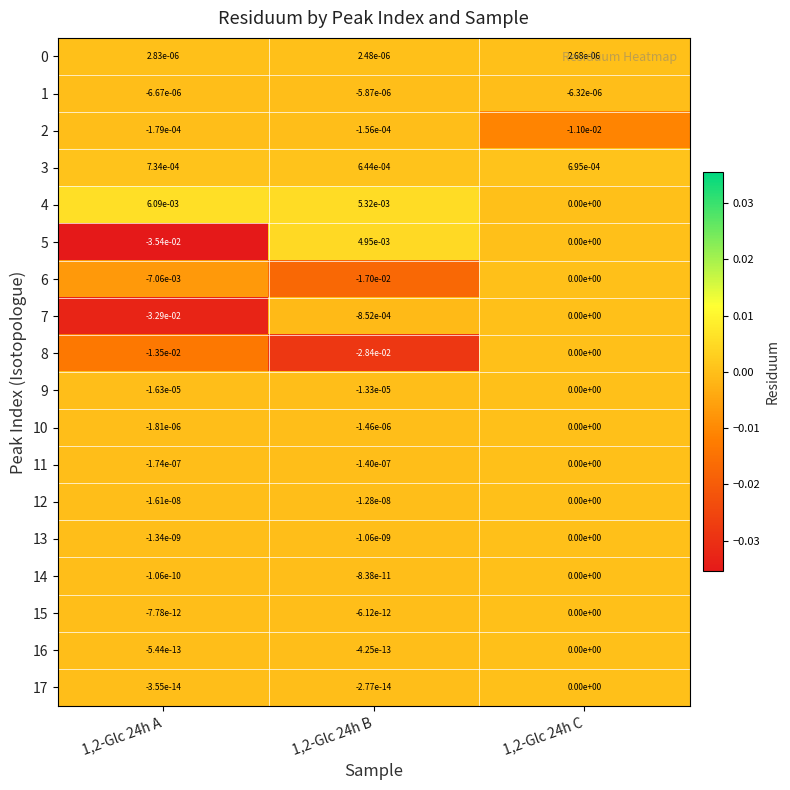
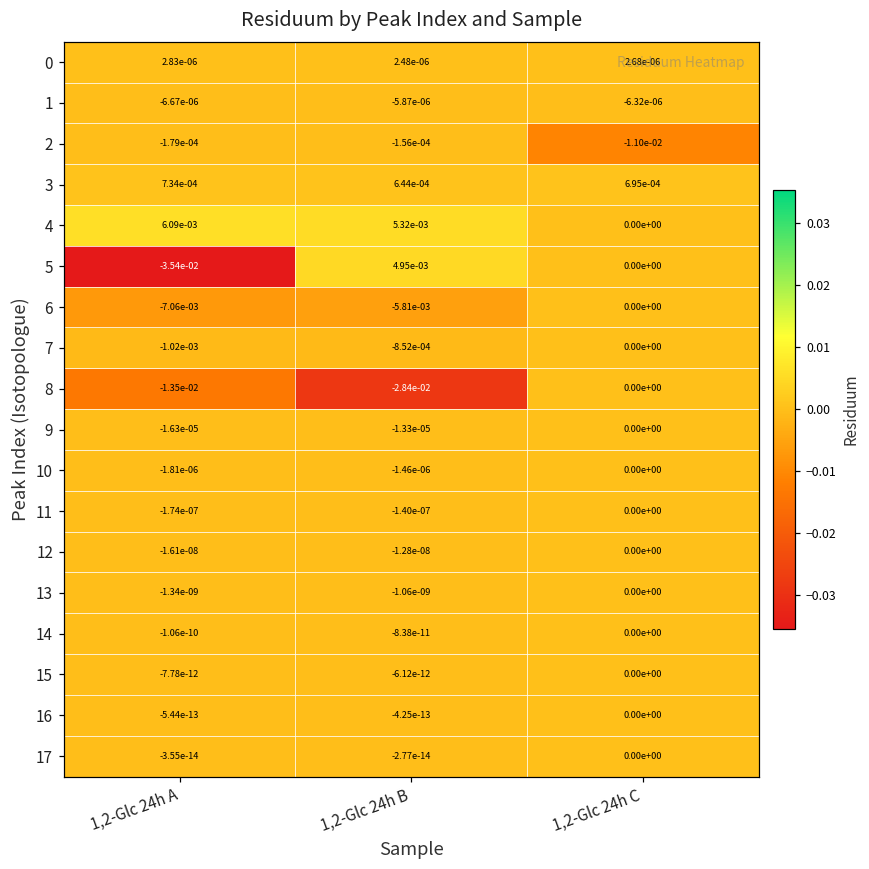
  {
    "0": {
      "1,2-Glc 24h A": "2.83e-06",
      "1,2-Glc 24h B": "2.48e-06"
    },
    "1": {
      "1,2-Glc 24h A": "-6.67e-06",
      "1,2-Glc 24h B": "-5.87e-06",
      "1,2-Glc 24h C": "-6.32e-06"
    },
    "2": {
      "1,2-Glc 24h A": "-1.79e-04",
      "1,2-Glc 24h B": "-1.56e-04",
      "1,2-Glc 24h C": "-1.10e-02"
    },
    "3": {
      "1,2-Glc 24h A": "7.34e-04",
      "1,2-Glc 24h B": "6.44e-04",
      "1,2-Glc 24h C": "6.95e-04"
    },
    "4": {
      "1,2-Glc 24h A": "6.09e-03",
      "1,2-Glc 24h B": "5.32e-03",
      "1,2-Glc 24h C": "0.00e+00"
    },
    "5": {
      "1,2-Glc 24h A": "-3.54e-02",
      "1,2-Glc 24h B": "4.95e-03",
      "1,2-Glc 24h C": "0.00e+00"
    },
    "6": {
      "1,2-Glc 24h A": "-7.06e-03",
-     "1,2-Glc 24h B": "-1.70e-02",
+     "1,2-Glc 24h B": "-5.81e-03",
      "1,2-Glc 24h C": "0.00e+00"
    },
    "7": {
-     "1,2-Glc 24h A": "-3.29e-02",
+     "1,2-Glc 24h A": "-1.02e-03",
      "1,2-Glc 24h B": "-8.52e-04",
      "1,2-Glc 24h C": "0.00e+00"
    },
    "8": {
      "1,2-Glc 24h A": "-1.35e-02",
      "1,2-Glc 24h B": "-2.84e-02",
      "1,2-Glc 24h C": "0.00e+00"
    },
    "9": {
      "1,2-Glc 24h A": "-1.63e-05",
      "1,2-Glc 24h B": "-1.33e-05",
      "1,2-Glc 24h C": "0.00e+00"
    },
    "10": {
      "1,2-Glc 24h A": "-1.81e-06",
      "1,2-Glc 24h B": "-1.46e-06",
      "1,2-Glc 24h C": "0.00e+00"
    },
    "11": {
      "1,2-Glc 24h A": "-1.74e-07",
      "1,2-Glc 24h B": "-1.40e-07",
      "1,2-Glc 24h C": "0.00e+00"
    },
    "12": {
      "1,2-Glc 24h A": "-1.61e-08",
      "1,2-Glc 24h B": "-1.28e-08",
      "1,2-Glc 24h C": "0.00e+00"
    },
    "13": {
      "1,2-Glc 24h A": "-1.34e-09",
      "1,2-Glc 24h B": "-1.06e-09",
      "1,2-Glc 24h C": "0.00e+00"
    },
    "14": {
      "1,2-Glc 24h A": "-1.06e-10",
      "1,2-Glc 24h B": "-8.38e-11",
      "1,2-Glc 24h C": "0.00e+00"
    },
    "15": {
      "1,2-Glc 24h A": "-7.78e-12",
      "1,2-Glc 24h B": "-6.12e-12",
      "1,2-Glc 24h C": "0.00e+00"
    },
    "16": {
      "1,2-Glc 24h A": "-5.44e-13",
      "1,2-Glc 24h B": "-4.25e-13",
      "1,2-Glc 24h C": "0.00e+00"
    },
    "17": {
      "1,2-Glc 24h A": "-3.55e-14",
      "1,2-Glc 24h B": "-2.77e-14",
      "1,2-Glc 24h C": "0.00e+00"
    }
  }
